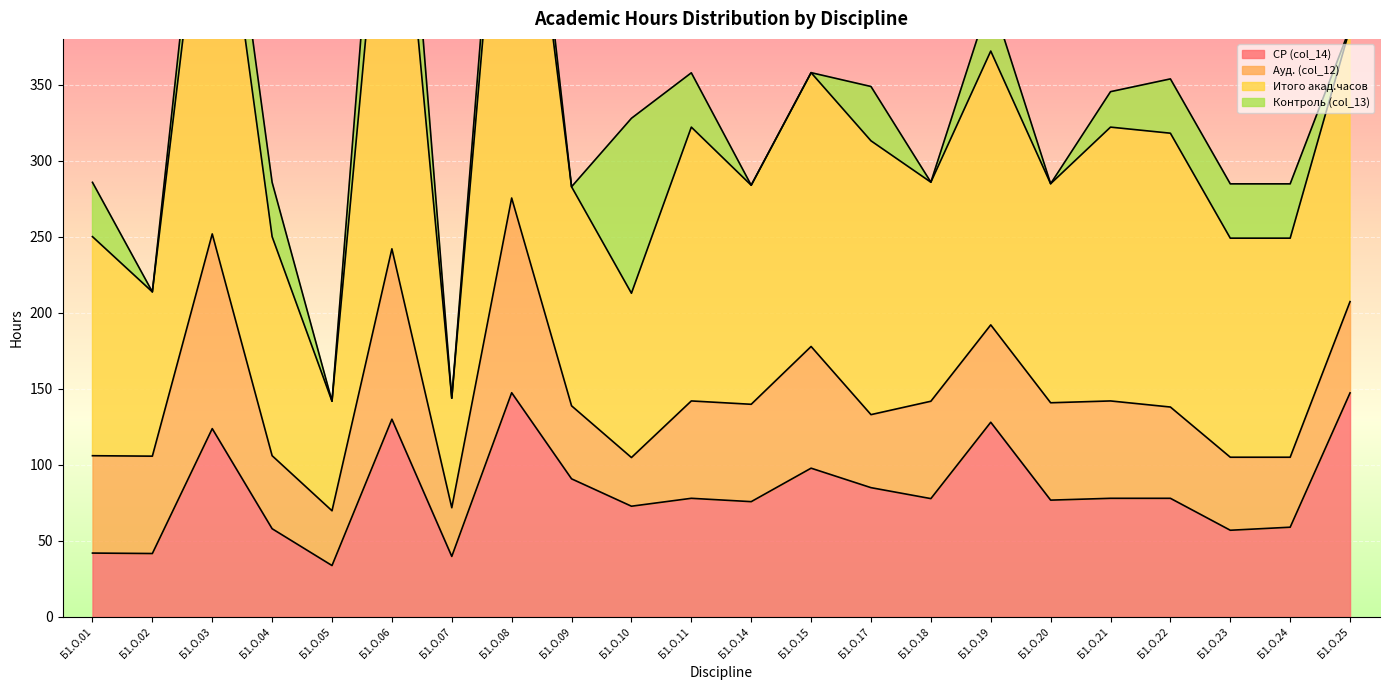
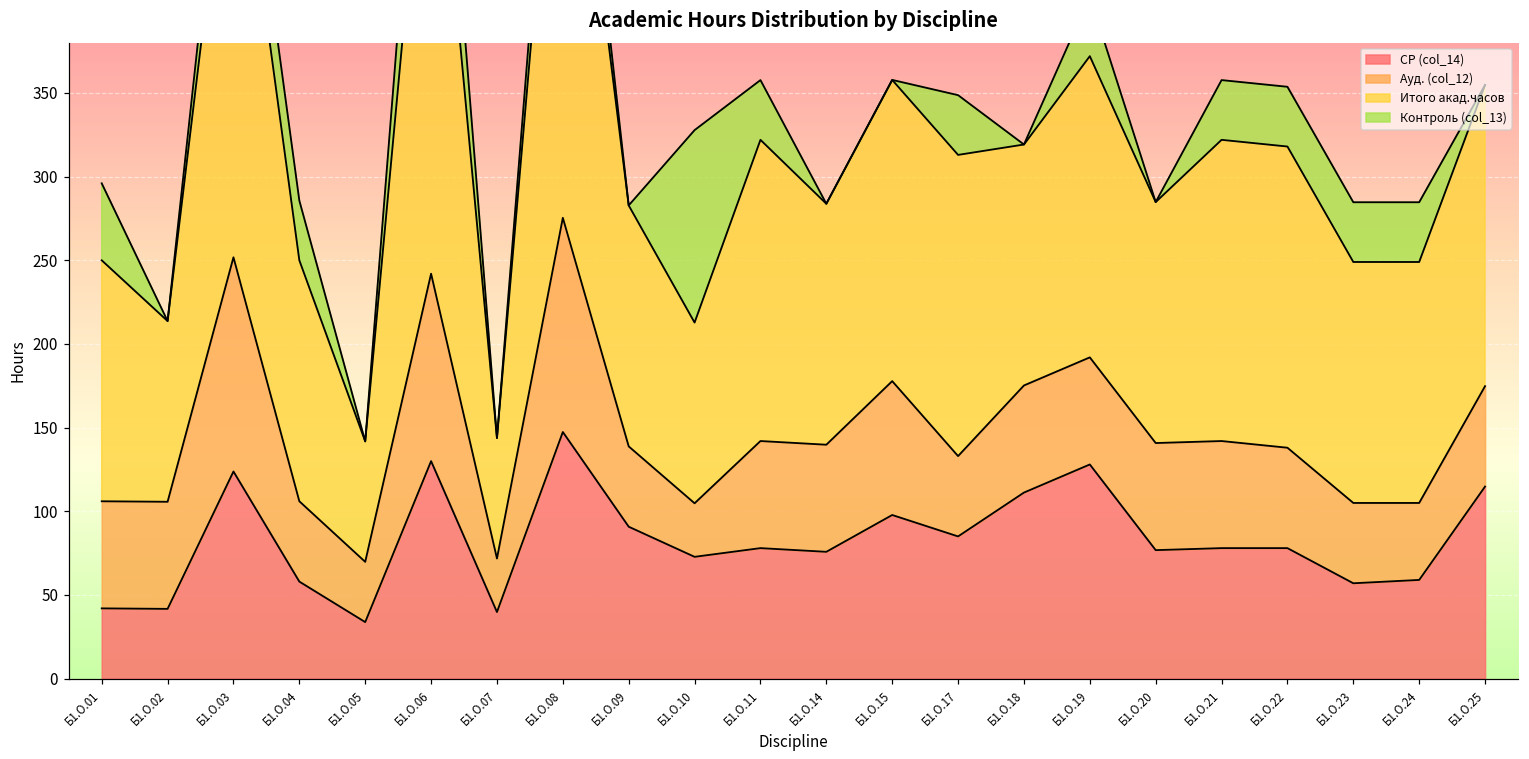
  {
    "СР (col_14)": {
      "Б1.О.01": 42,
      "Б1.О.02": 42,
      "Б1.О.03": 124,
      "Б1.О.04": 58,
      "Б1.О.05": 34,
      "Б1.О.06": 130,
      "Б1.О.07": 40,
      "Б1.О.08": 147,
      "Б1.О.09": 91,
      "Б1.О.10": 73,
      "Б1.О.11": 78,
      "Б1.О.14": 76,
      "Б1.О.15": 98,
      "Б1.О.17": 85,
-     "Б1.О.18": 78,
+     "Б1.О.18": 111,
      "Б1.О.19": 128,
      "Б1.О.20": 77,
      "Б1.О.21": 78,
      "Б1.О.22": 78,
      "Б1.О.23": 57,
      "Б1.О.24": 59,
-     "Б1.О.25": 147
+     "Б1.О.25": 115
    },
    "Контроль (col_13)": {
-     "Б1.О.01": 36,
+     "Б1.О.01": 46,
      "Б1.О.04": 36,
      "Б1.О.10": 115,
      "Б1.О.11": 36,
      "Б1.О.17": 36,
-     "Б1.О.21": 23,
+     "Б1.О.21": 36,
      "Б1.О.22": 36,
      "Б1.О.23": 36,
      "Б1.О.24": 36
    }
  }
